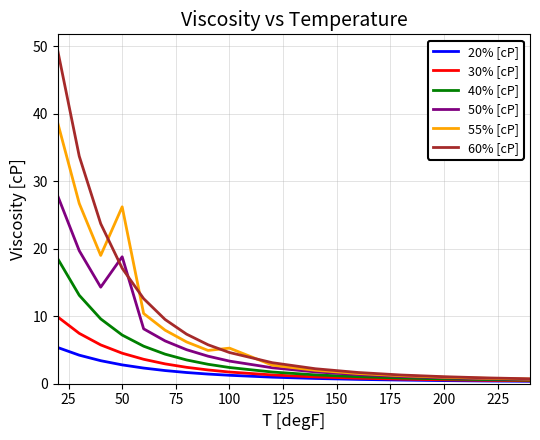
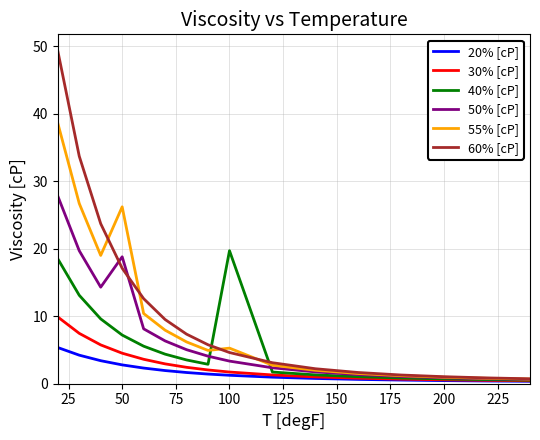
  {
    "20% [cP]": {
      "50": 3,
      "100": 1
    },
    "30% [cP]": {
      "50": 5,
      "100": 2
    },
    "40% [cP]": {
      "50": 7,
-     "100": 2
+     "100": 20
    },
    "50% [cP]": {
      "50": 19,
      "100": 3
    },
    "55% [cP]": {
      "50": 26,
      "100": 5
    },
    "60% [cP]": {
      "50": 17,
      "100": 5
    }
  }
